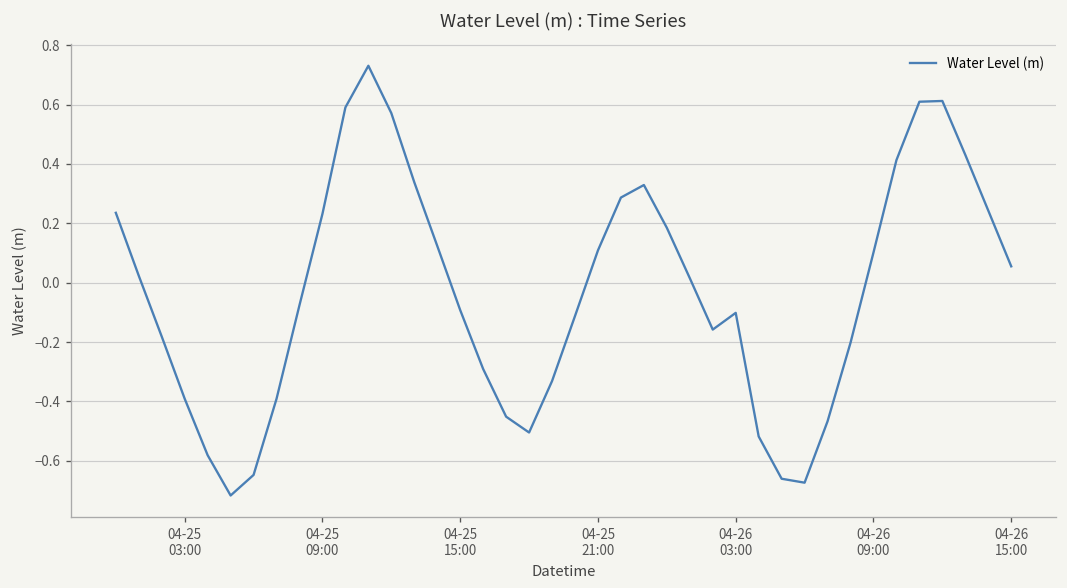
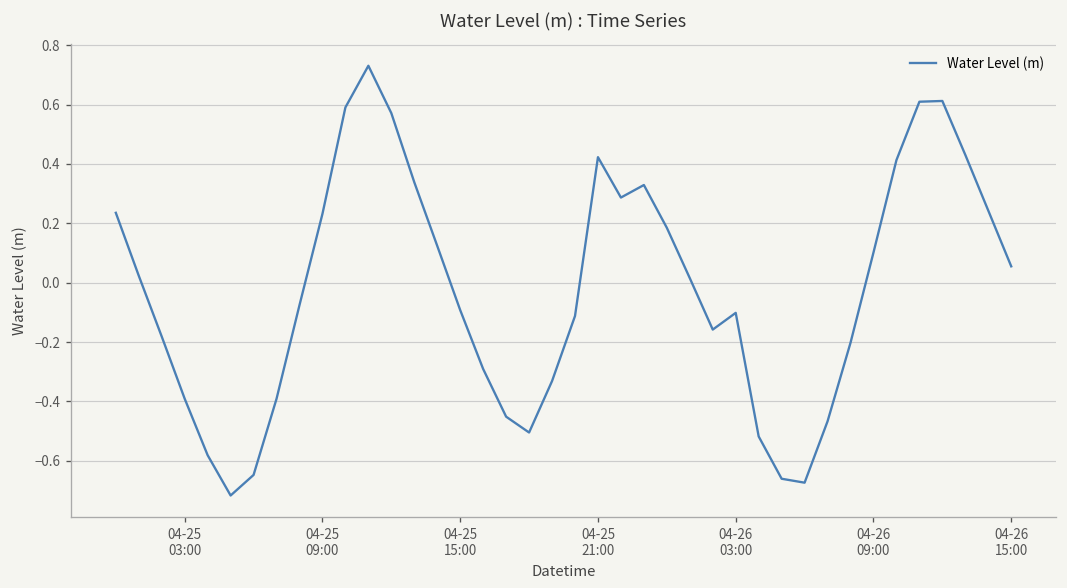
  {
    "04-25 03:00": -0.39,
    "04-25 09:00": 0.23,
    "04-25 15:00": -0.09,
-   "04-25 21:00": 0.11,
+   "04-25 21:00": 0.42,
    "04-26 03:00": -0.10,
    "04-26 09:00": 0.10,
    "04-26 15:00": 0.06
  }
